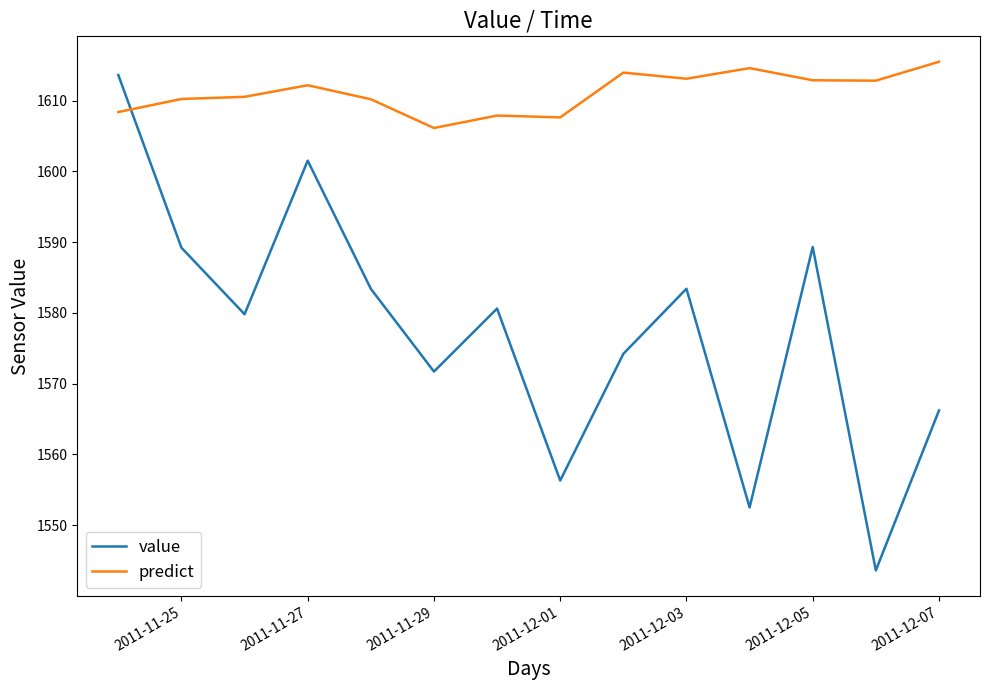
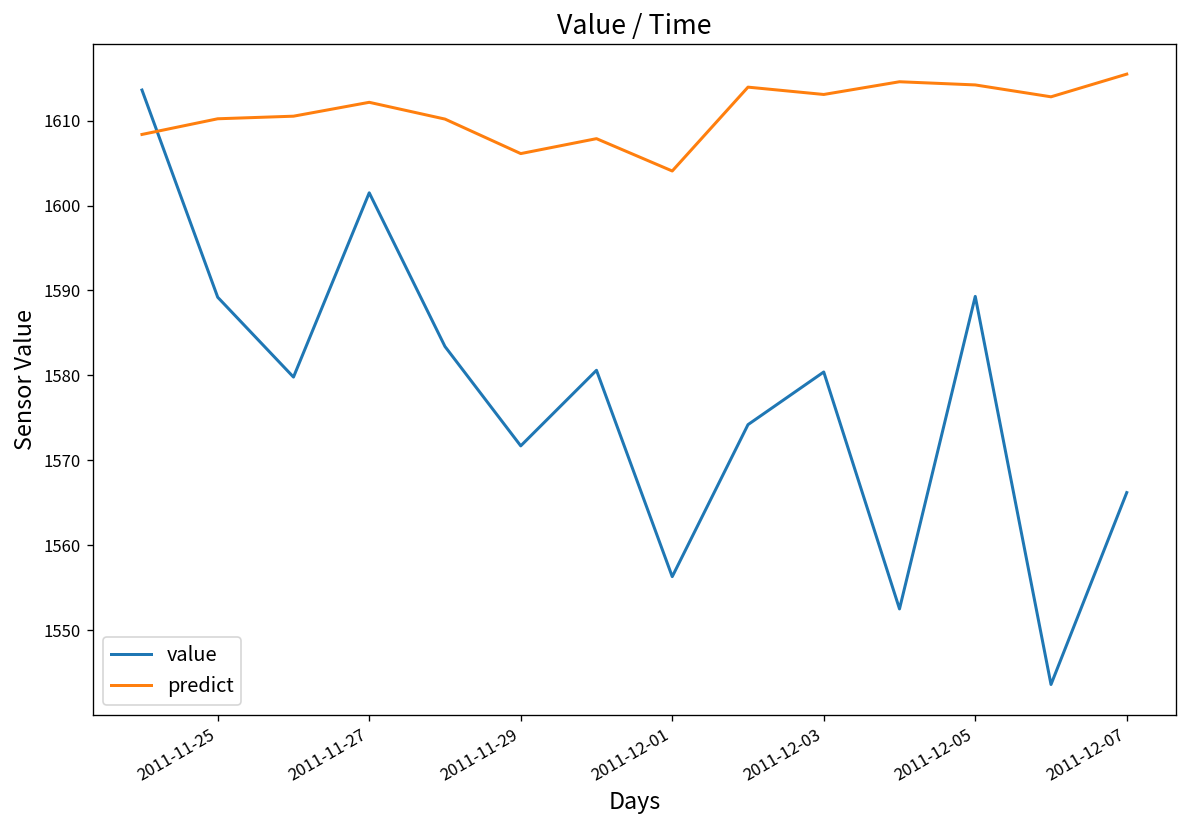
  {
    "value": {
      "2011-11-25": 1589,
      "2011-11-27": 1602,
      "2011-11-29": 1572,
      "2011-12-01": 1556,
-     "2011-12-03": 1583,
+     "2011-12-03": 1580,
      "2011-12-05": 1589,
      "2011-12-07": 1566
    },
    "predict": {
      "2011-11-25": 1610,
      "2011-11-27": 1612,
      "2011-11-29": 1606,
-     "2011-12-01": 1608,
+     "2011-12-01": 1604,
      "2011-12-03": 1613,
-     "2011-12-05": 1613,
+     "2011-12-05": 1614,
      "2011-12-07": 1615
    }
  }
